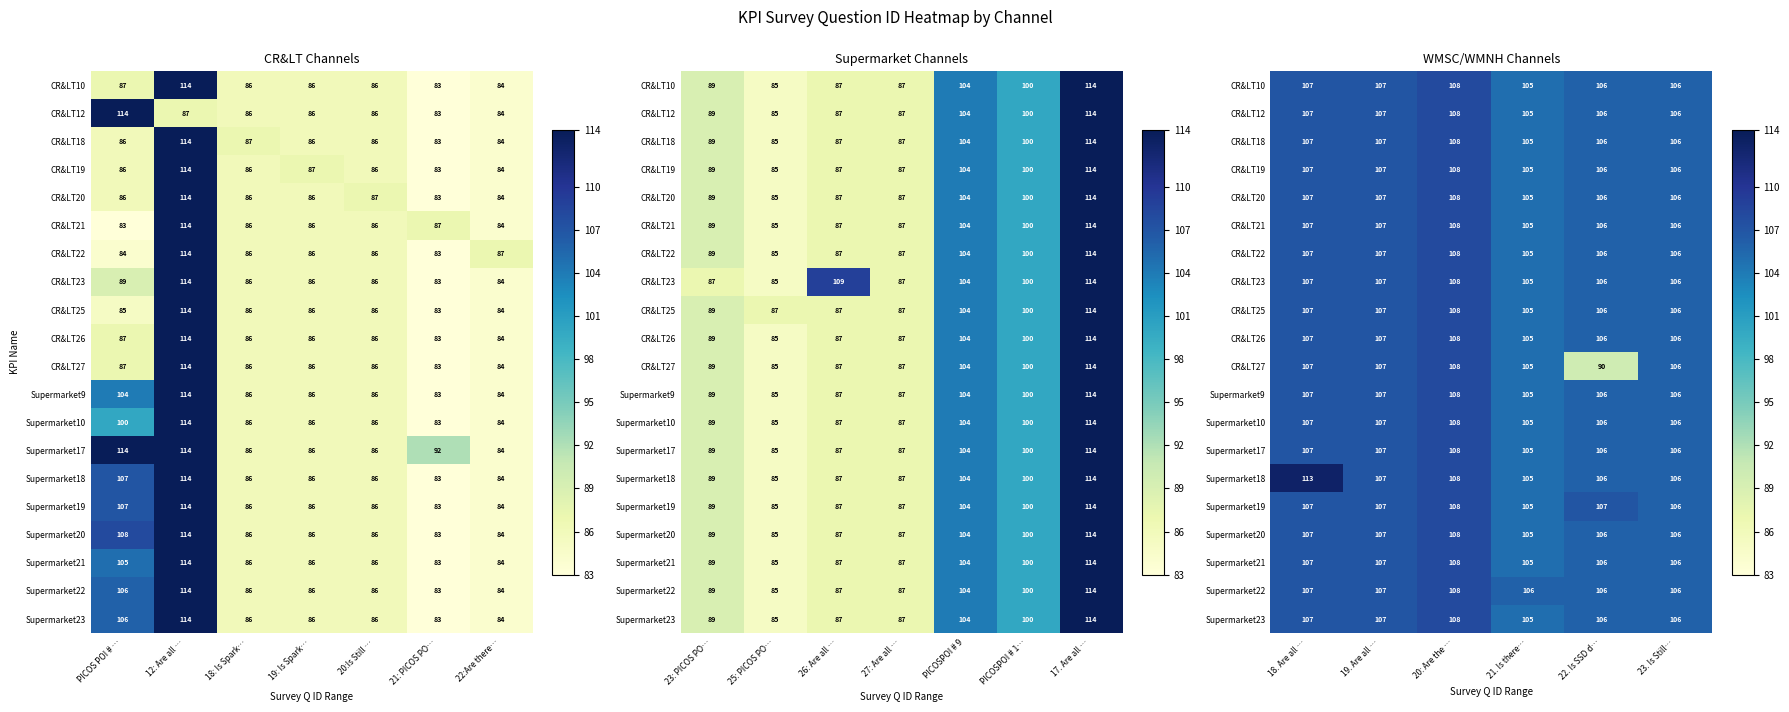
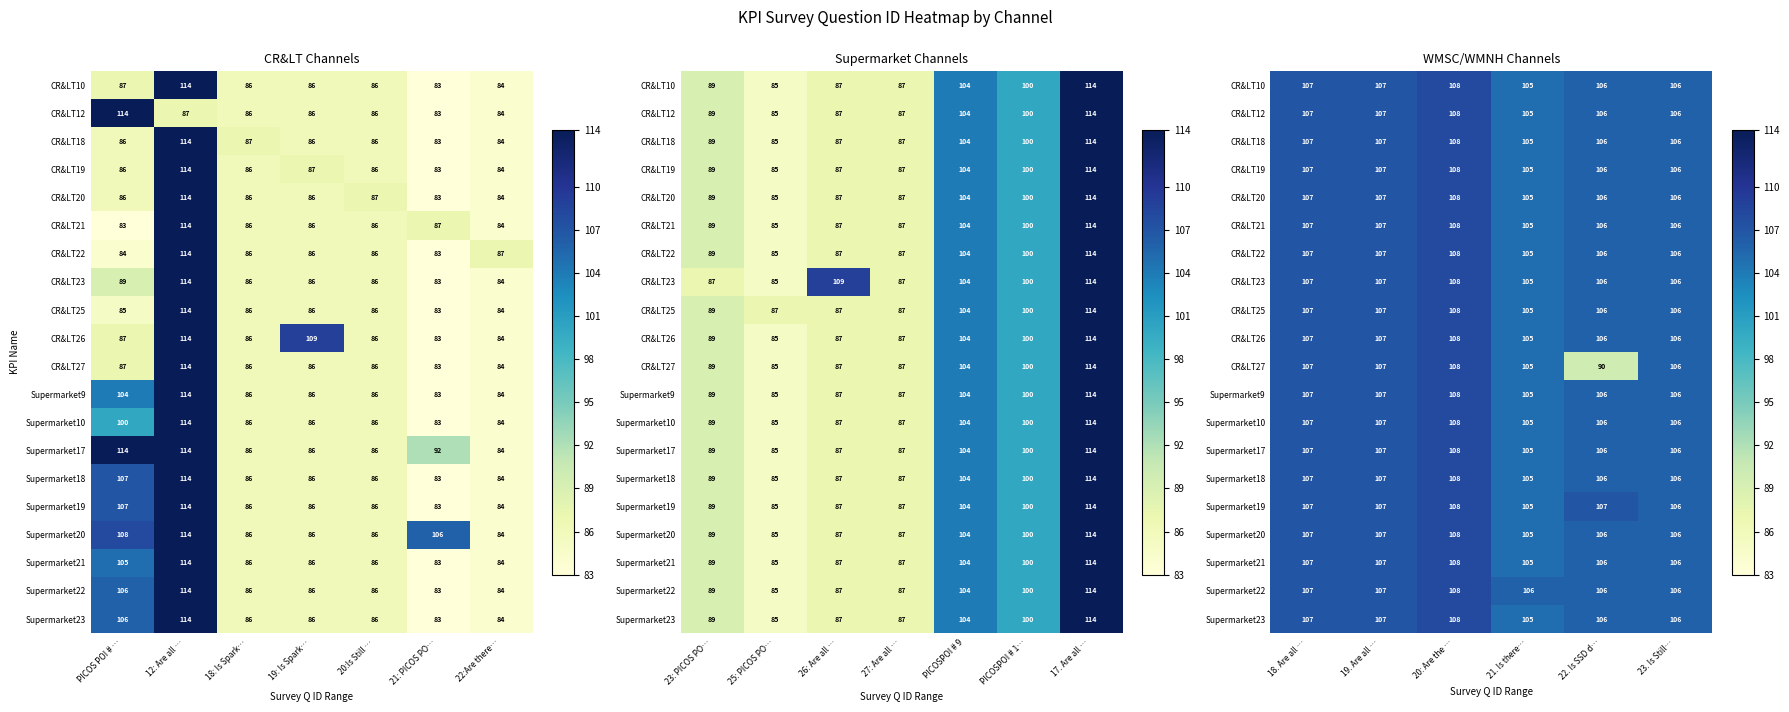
  {
    "CR&LT Channels": {
      "CR&LT26": {
        "PICOS POI # …": 87,
        "12: Are all …": 114,
        "18: Is Spark…": 86,
-       "19: Is Spark…": 86,
+       "19: Is Spark…": 109,
        "20:Is Still …": 86,
        "21: PICOS PO…": 83,
        "22:Are there…": 84
      },
      "Supermarket20": {
        "PICOS POI # …": 108,
        "12: Are all …": 114,
        "18: Is Spark…": 86,
        "19: Is Spark…": 86,
        "20:Is Still …": 86,
-       "21: PICOS PO…": 83,
+       "21: PICOS PO…": 106,
        "22:Are there…": 84
      }
    },
    "WMSC/WMNH Channels": {
      "Supermarket18": {
-       "18. Are all …": 113,
+       "18. Are all …": 107,
        "19. Are all …": 107,
        "20: Are the …": 108,
        "21. Is there…": 105,
        "22. Is SSD d…": 106,
        "23. Is Still…": 106
      }
    }
  }
